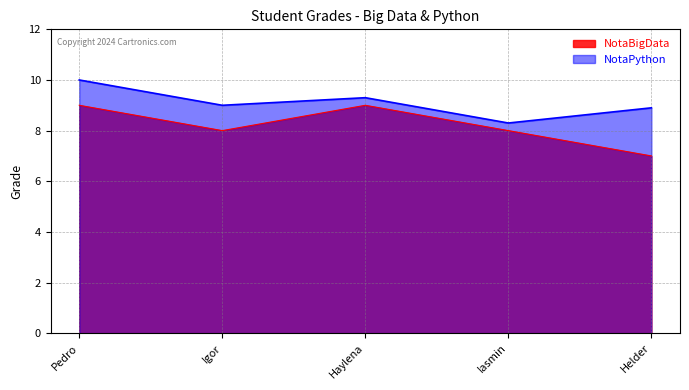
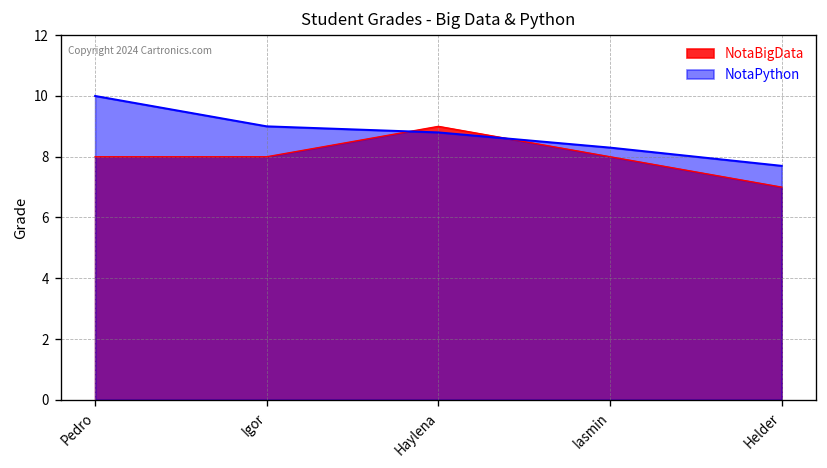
  {
    "NotaBigData": {
-     "Pedro": 9,
+     "Pedro": 8,
      "Igor": 8,
      "Haylena": 9,
      "Iasmin": 8,
      "Helder": 7
    },
    "NotaPython": {
      "Pedro": 10.0,
      "Igor": 9.0,
-     "Haylena": 9.3,
+     "Haylena": 8.8,
      "Iasmin": 8.3,
-     "Helder": 8.9
+     "Helder": 7.7
    }
  }
